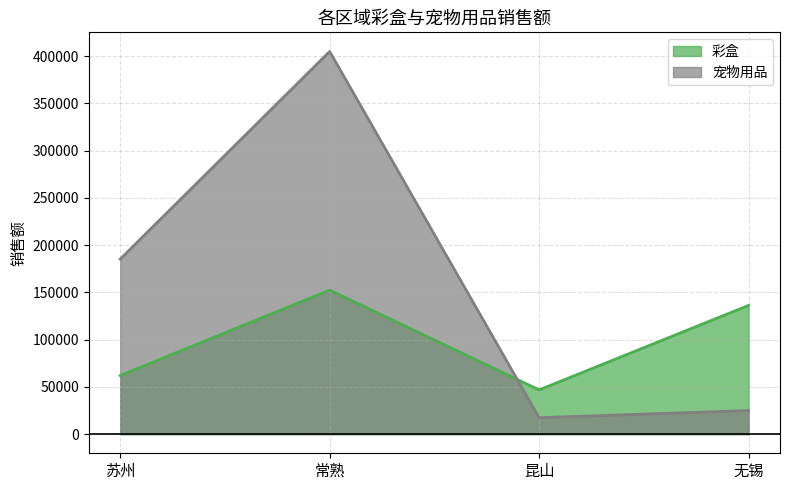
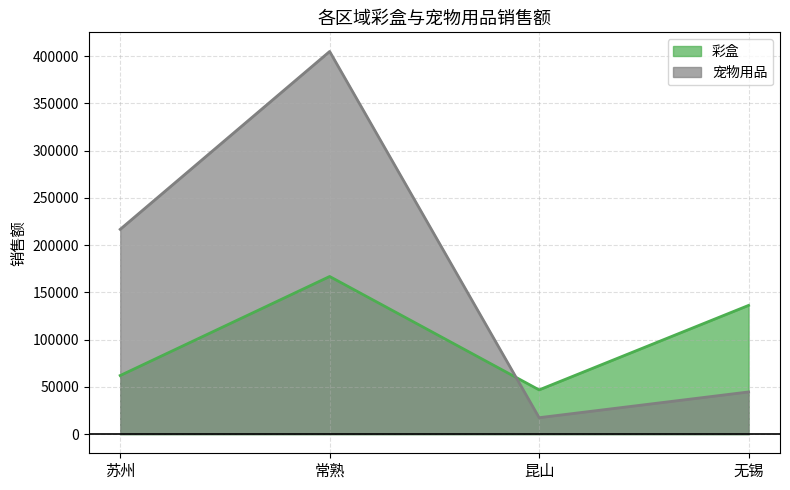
  {
    "彩盒": {
      "苏州": 60000,
-     "常熟": 150000,
+     "常熟": 170000,
      "昆山": 50000,
      "无锡": 140000
    },
    "宠物用品": {
-     "苏州": 190000,
+     "苏州": 220000,
      "常熟": 400000,
      "昆山": 20000,
-     "无锡": 20000
+     "无锡": 40000
    }
  }
